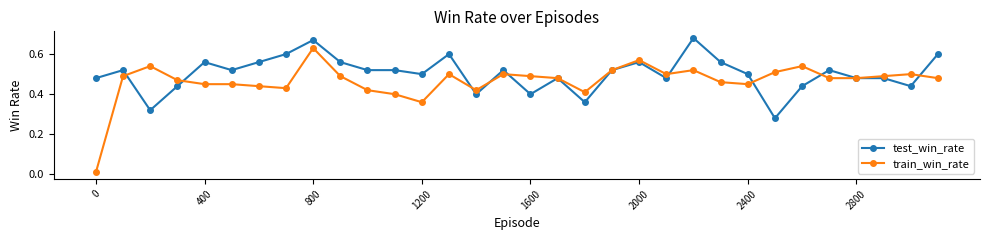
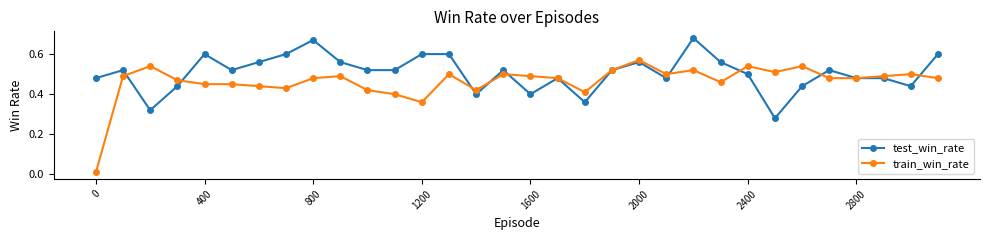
  {
    "test_win_rate": {
      "0": 0.48,
-     "400": 0.56,
+     "400": 0.60,
      "800": 0.67,
-     "1200": 0.5,
+     "1200": 0.6,
      "1600": 0.40,
      "2400": 0.50
    },
    "train_win_rate": {
      "0": 0.01,
      "400": 0.45,
-     "800": 0.63,
+     "800": 0.48,
      "1200": 0.36,
      "1600": 0.49,
-     "2400": 0.45
+     "2400": 0.54
    }
  }
